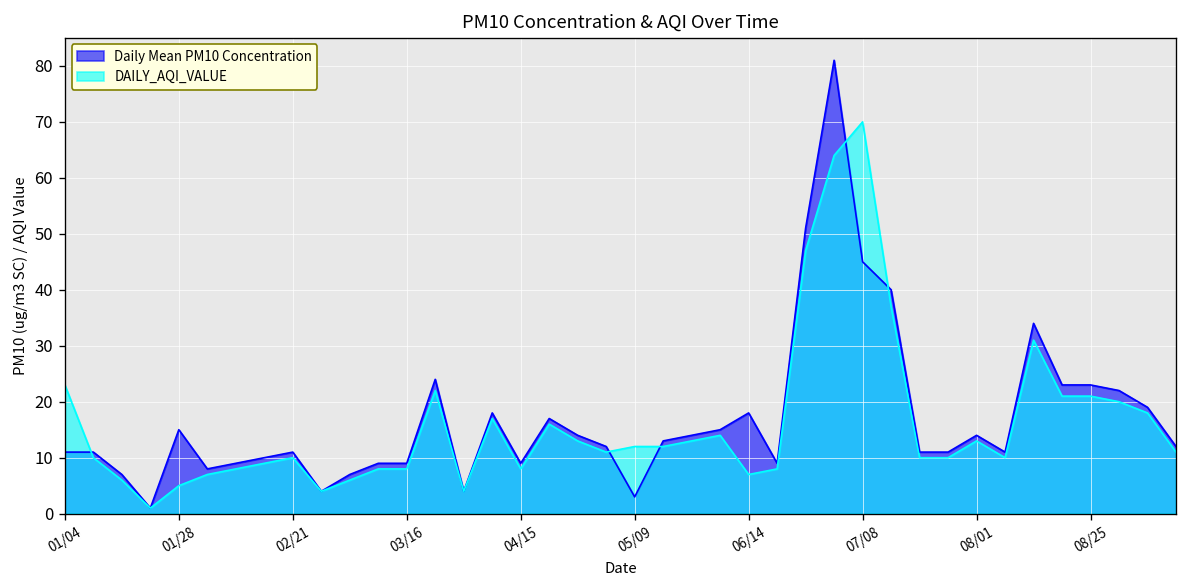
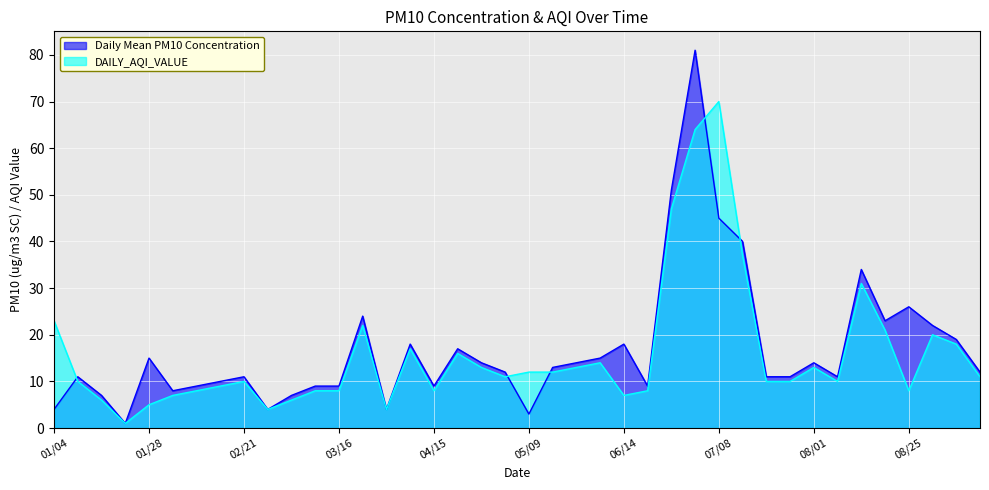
  {
    "Daily Mean PM10 Concentration": {
-     "01/04": 11,
+     "01/04": 4,
      "01/28": 15,
      "02/21": 11,
      "03/16": 9,
      "04/15": 9,
      "05/09": 3,
      "06/14": 18,
      "07/08": 45,
      "08/01": 14,
-     "08/25": 23
+     "08/25": 26
    },
    "DAILY_AQI_VALUE": {
      "01/04": 23,
      "01/28": 5,
      "02/21": 10,
      "03/16": 8,
      "04/15": 8,
      "05/09": 12,
      "06/14": 7,
      "07/08": 70,
      "08/01": 13,
-     "08/25": 21
+     "08/25": 8
    }
  }
